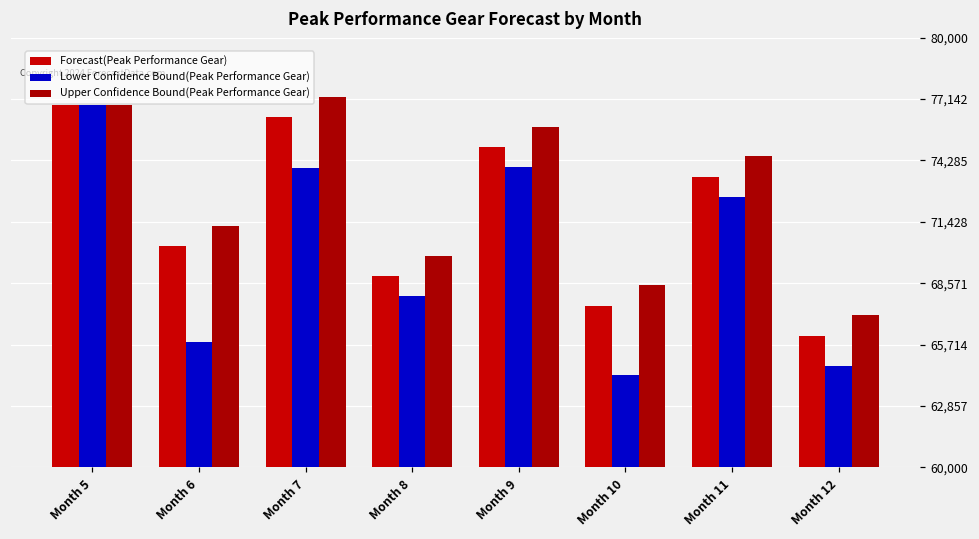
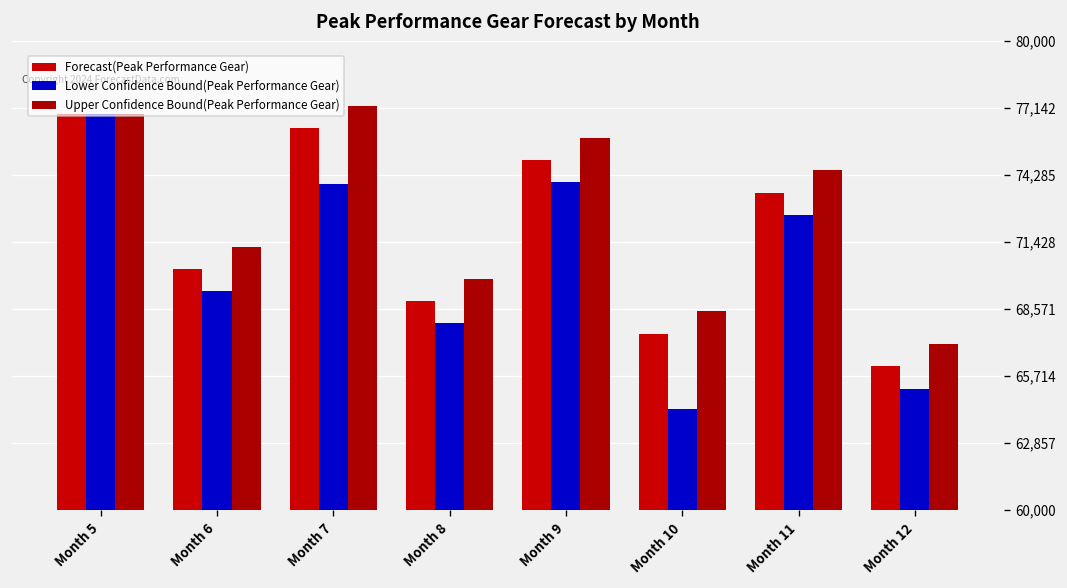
  {
    "Lower Confidence Bound(Peak Performance Gear)": {
-     "Month 6": "65,800",
+     "Month 6": "69,400",
      "Month 7": "73,900",
      "Month 8": "68,000",
      "Month 9": "74,000",
      "Month 10": "64,300",
      "Month 11": "72,600",
-     "Month 12": "64,700"
+     "Month 12": "65,200"
    }
  }
